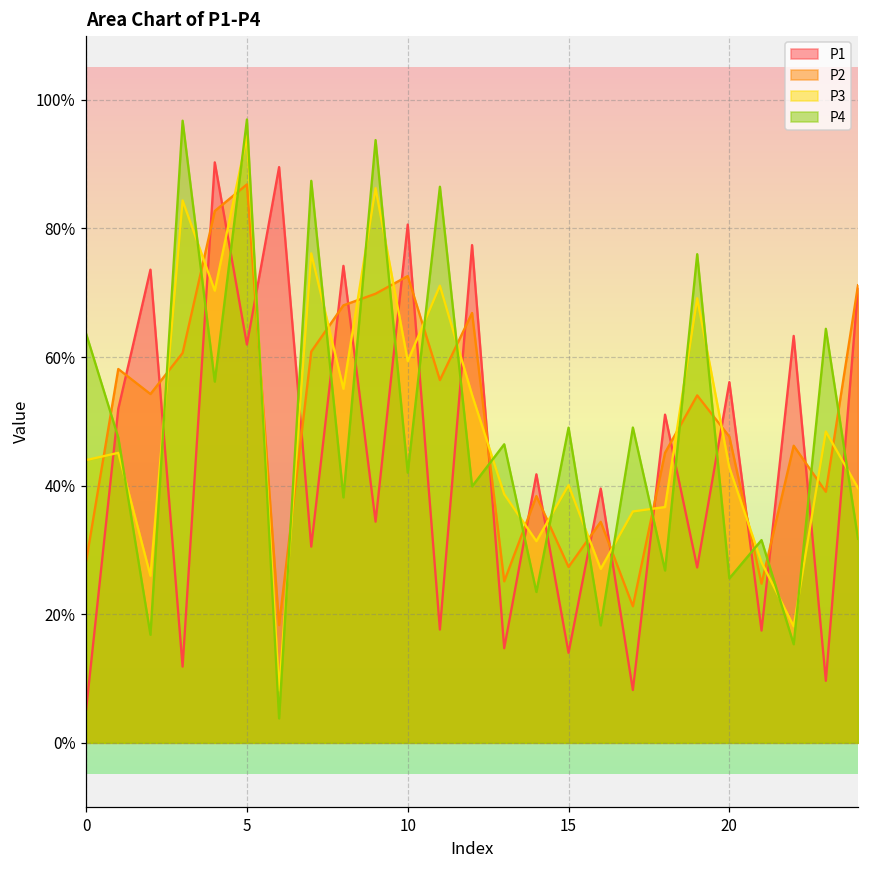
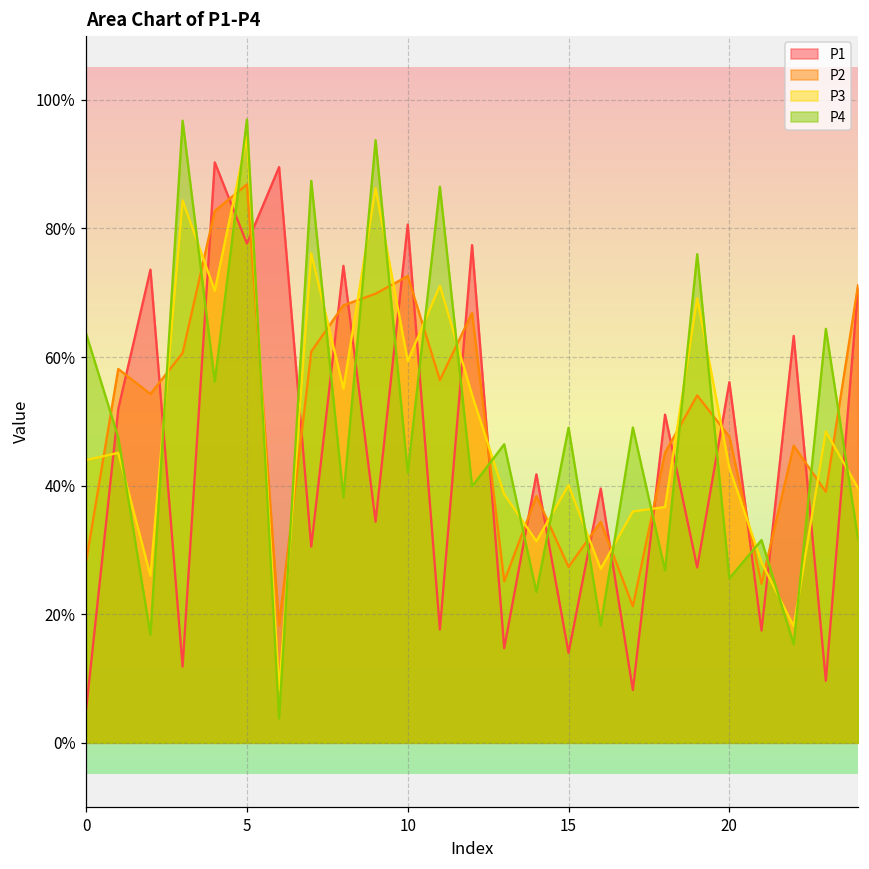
  {
    "P1": {
      "0": "5%",
-     "5": "62%",
+     "5": "78%",
      "10": "81%",
      "15": "14%",
      "20": "56%"
    },
    "P2": {
      "0": "28%",
      "5": "87%",
      "10": "73%",
      "15": "27%",
      "20": "48%"
    },
    "P3": {
      "0": "44%",
      "5": "94%",
      "10": "59%",
      "15": "40%",
      "20": "43%"
    },
    "P4": {
      "0": "64%",
      "5": "97%",
      "10": "42%",
      "15": "49%",
      "20": "26%"
    }
  }
